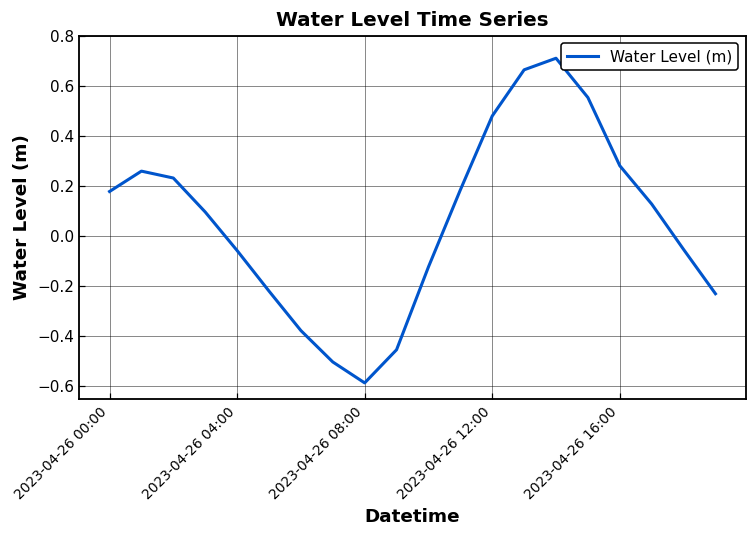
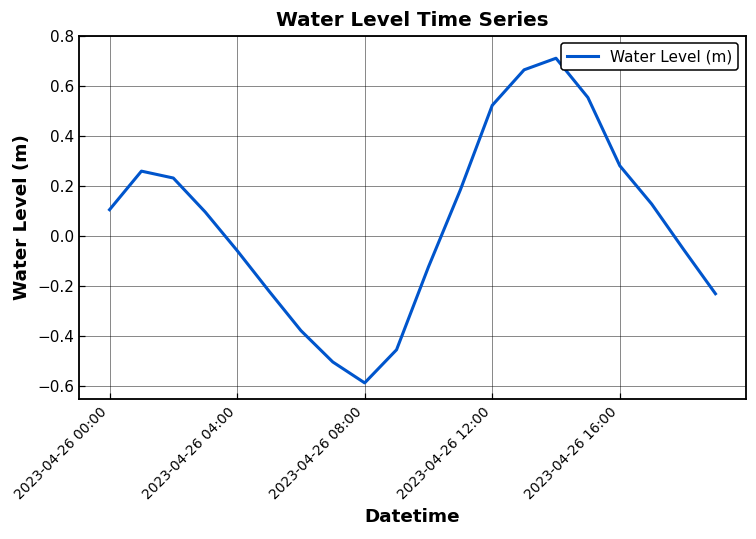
  {
-   "2023-04-26 00:00": 0.18,
+   "2023-04-26 00:00": 0.10,
    "2023-04-26 04:00": -0.06,
    "2023-04-26 08:00": -0.59,
-   "2023-04-26 12:00": 0.48,
+   "2023-04-26 12:00": 0.52,
    "2023-04-26 16:00": 0.28
  }
